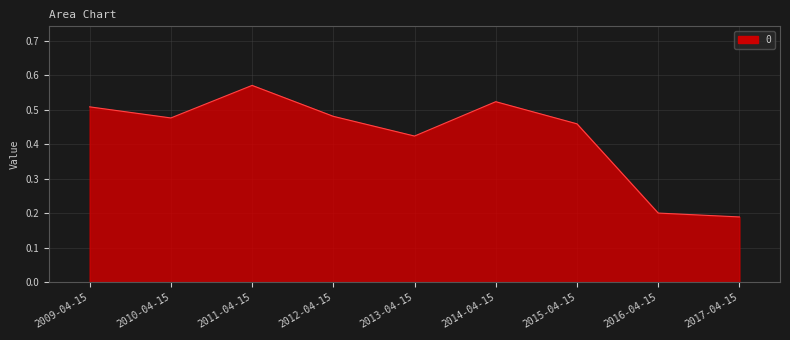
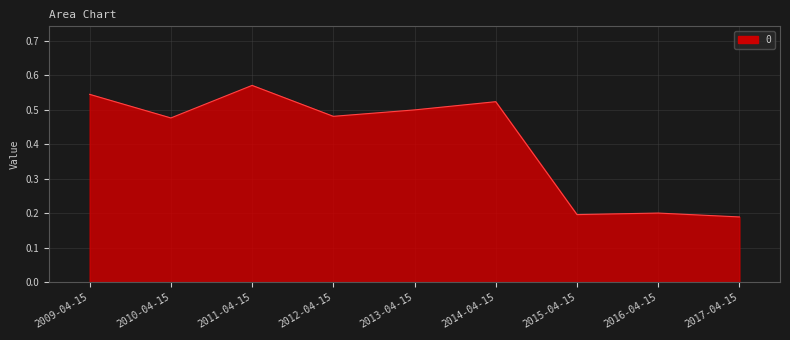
  {
-   "2009-04-15": 0.51,
+   "2009-04-15": 0.55,
    "2010-04-15": 0.48,
    "2011-04-15": 0.57,
    "2012-04-15": 0.48,
-   "2013-04-15": 0.42,
+   "2013-04-15": 0.50,
    "2014-04-15": 0.52,
-   "2015-04-15": 0.46,
+   "2015-04-15": 0.20,
    "2016-04-15": 0.20,
    "2017-04-15": 0.19
  }
